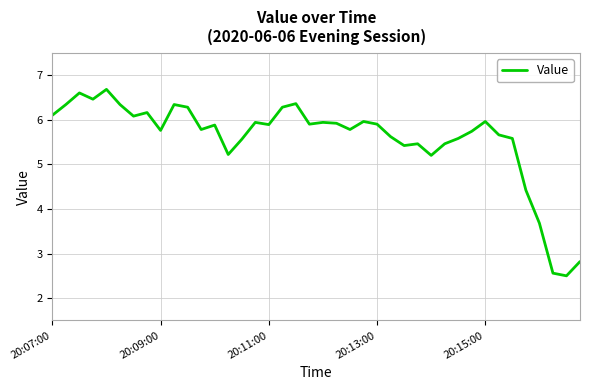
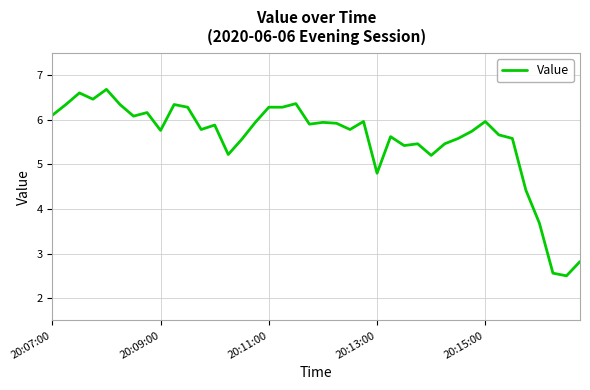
  {
    "20:07:00": 6.1,
    "20:09:00": 5.8,
-   "20:11:00": 5.9,
-   "20:13:00": 5.9,
+   "20:11:00": 6.3,
+   "20:13:00": 4.8,
    "20:15:00": 6.0
  }
